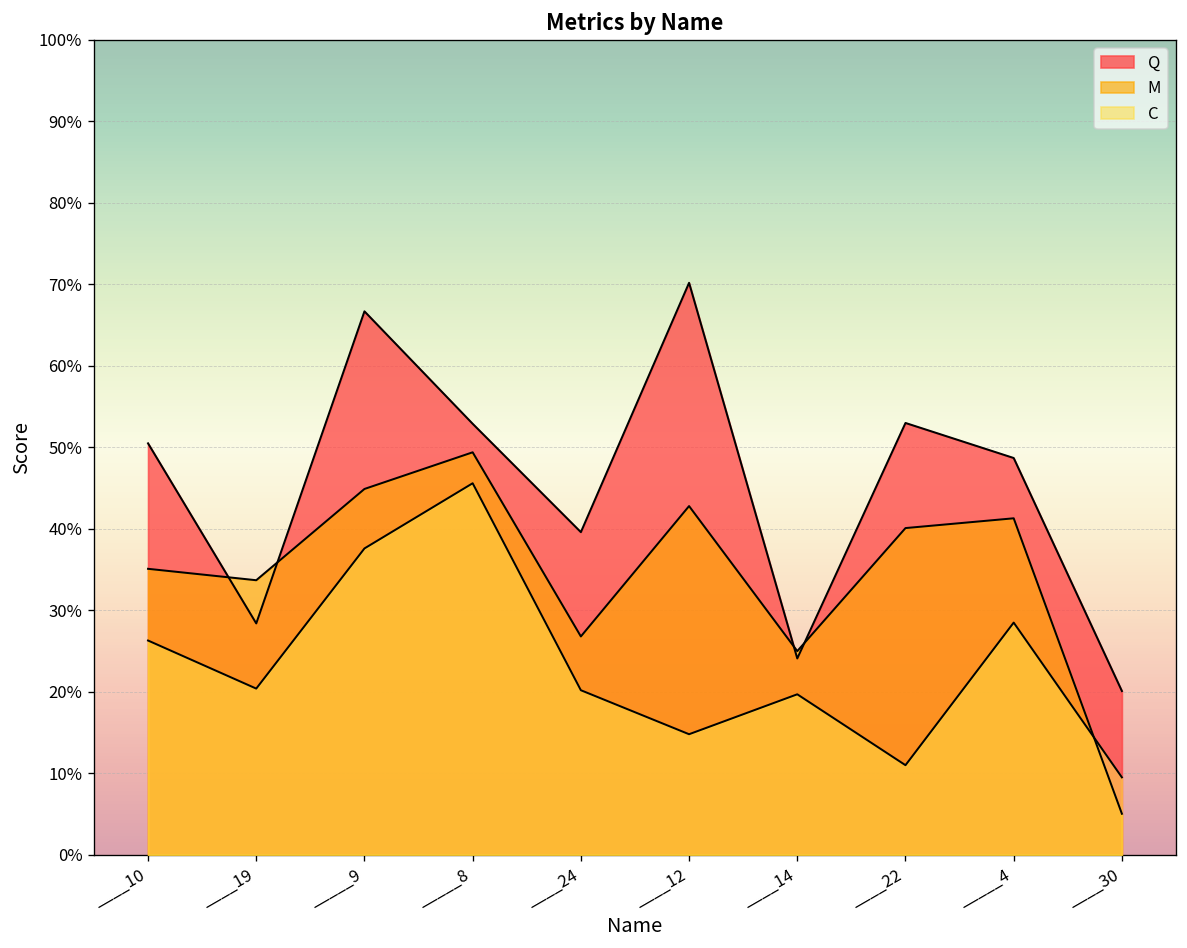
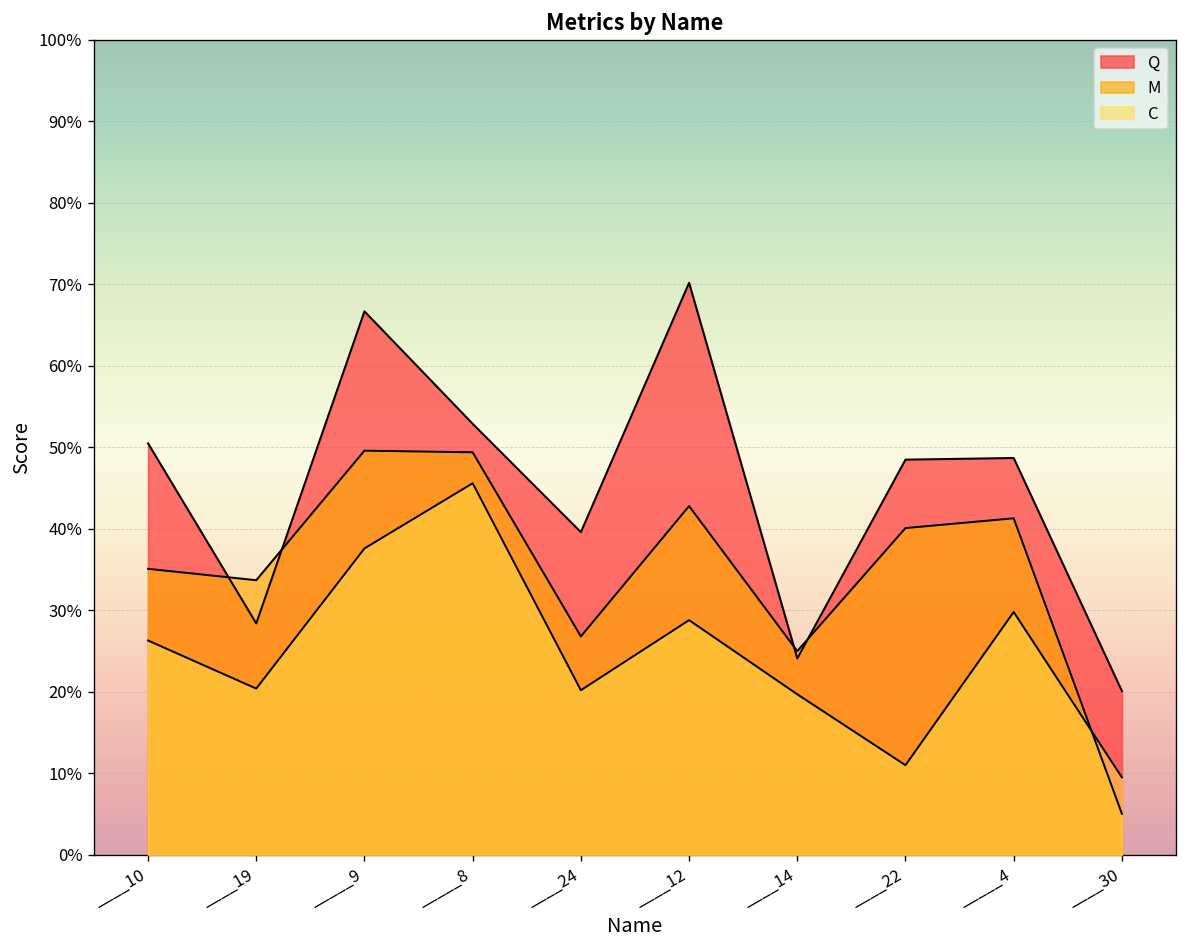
  {
    "Q": {
      "____10": "51%",
      "____19": "28%",
      "_____9": "67%",
      "_____8": "53%",
      "____24": "40%",
      "____12": "70%",
      "____14": "24%",
-     "____22": "53%",
+     "____22": "49%",
      "_____4": "49%",
      "____30": "20%"
    },
    "M": {
      "____10": "35%",
      "____19": "34%",
-     "_____9": "45%",
+     "_____9": "50%",
      "_____8": "49%",
      "____24": "27%",
      "____12": "43%",
      "____14": "25%",
      "____22": "40%",
      "_____4": "41%",
      "____30": "5%"
    },
    "C": {
      "____10": "26%",
      "____19": "20%",
      "_____9": "38%",
      "_____8": "46%",
      "____24": "20%",
-     "____12": "15%",
+     "____12": "29%",
      "____14": "20%",
      "____22": "11%",
-     "_____4": "28%",
+     "_____4": "30%",
      "____30": "10%"
    }
  }
